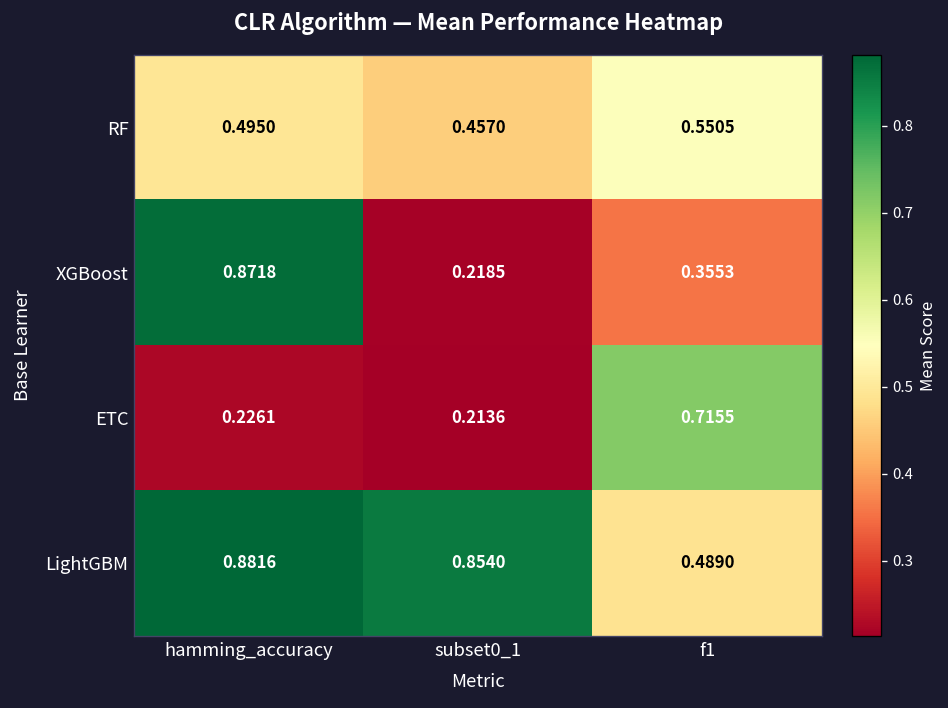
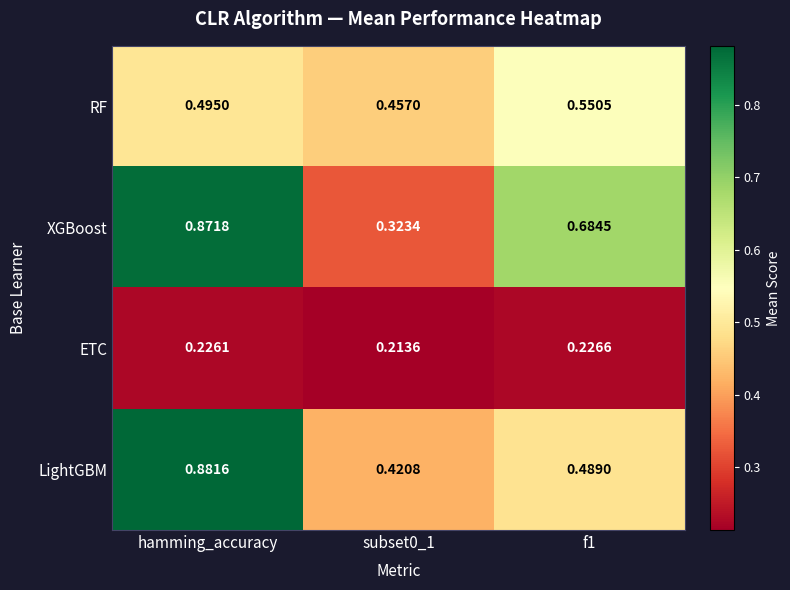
  {
    "RF": {
      "hamming_accuracy": 0.4950,
      "subset0_1": 0.4570,
      "f1": 0.5505
    },
    "XGBoost": {
      "hamming_accuracy": 0.8718,
-     "subset0_1": 0.2185,
-     "f1": 0.3553
+     "subset0_1": 0.3234,
+     "f1": 0.6845
    },
    "ETC": {
      "hamming_accuracy": 0.2261,
      "subset0_1": 0.2136,
-     "f1": 0.7155
+     "f1": 0.2266
    },
    "LightGBM": {
      "hamming_accuracy": 0.8816,
-     "subset0_1": 0.8540,
+     "subset0_1": 0.4208,
      "f1": 0.4890
    }
  }
